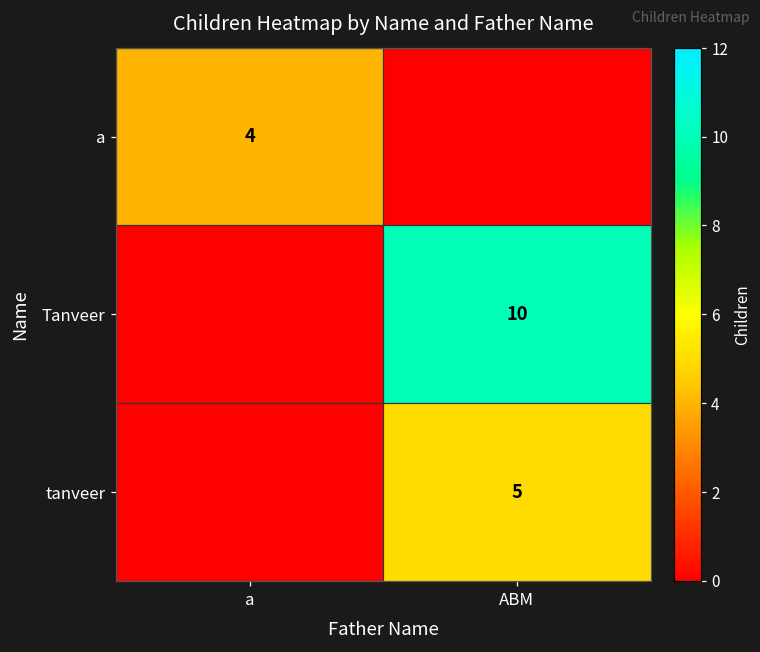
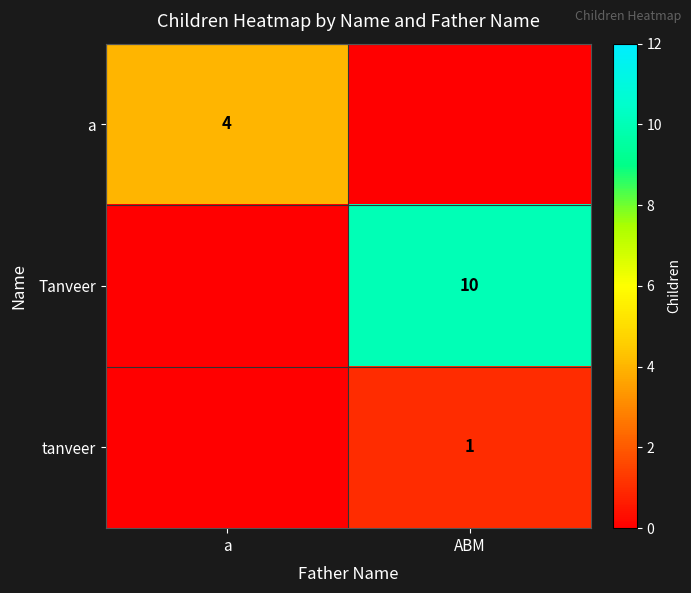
  {
    "a": {
      "a": 4
    },
    "Tanveer": {
      "ABM": 10
    },
    "tanveer": {
-     "ABM": 5
+     "ABM": 1
    }
  }
